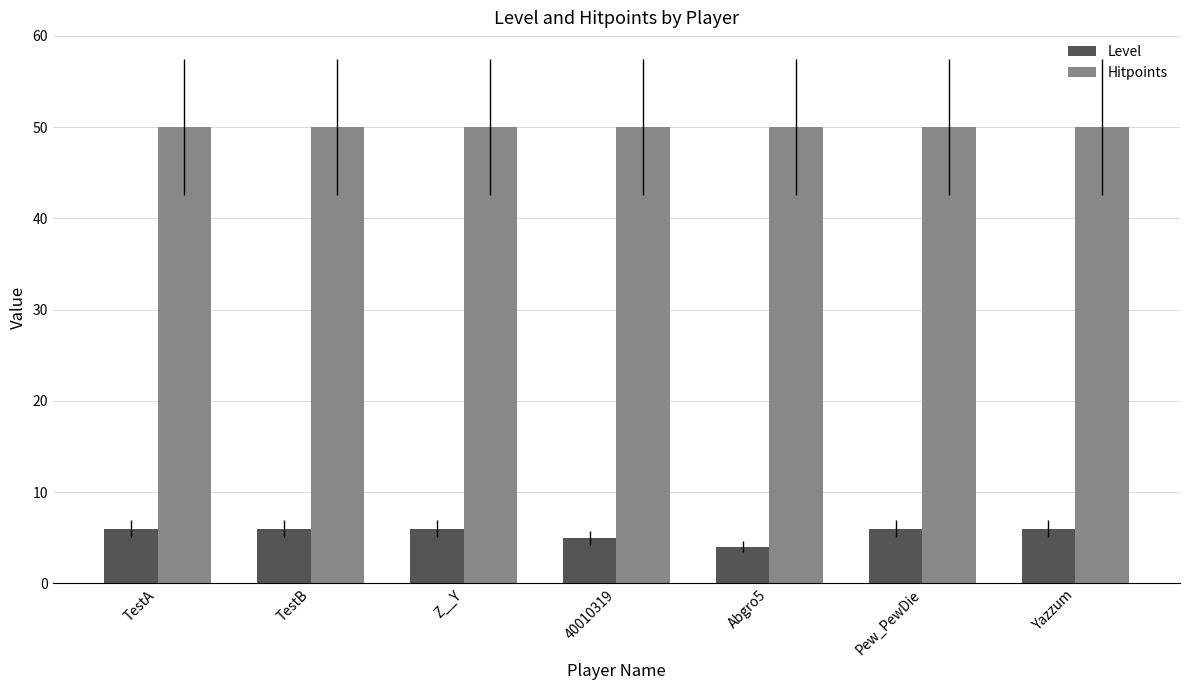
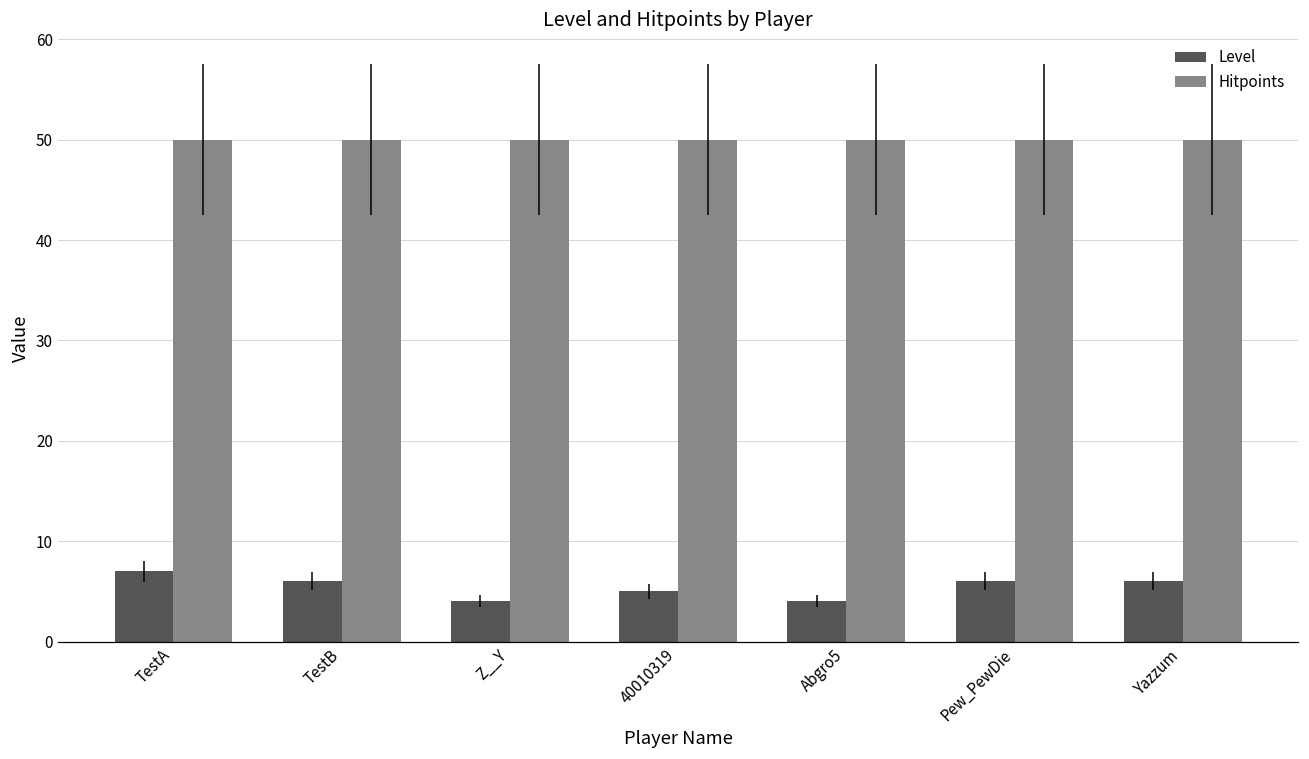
  {
    "Level": {
-     "TestA": 6,
+     "TestA": 7,
      "TestB": 6,
-     "Z__Y": 6,
+     "Z__Y": 4,
      "40010319": 5,
      "Abgro5": 4,
      "Pew_PewDie": 6,
      "Yazzum": 6
    },
    "Hitpoints": {
      "TestA": 50,
      "TestB": 50,
      "Z__Y": 50,
      "40010319": 50,
      "Abgro5": 50,
      "Pew_PewDie": 50,
      "Yazzum": 50
    }
  }
